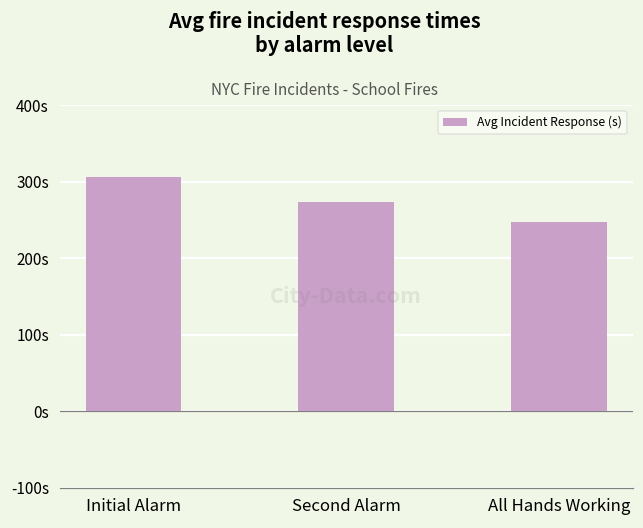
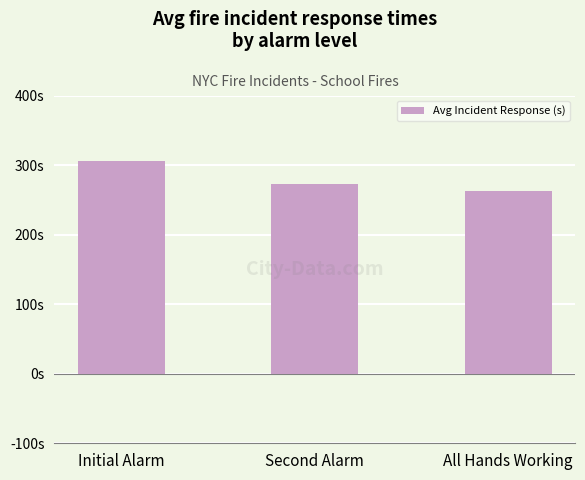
  {
    "Initial Alarm": "310s",
    "Second Alarm": "270s",
-   "All Hands Working": "250s"
+   "All Hands Working": "260s"
  }
